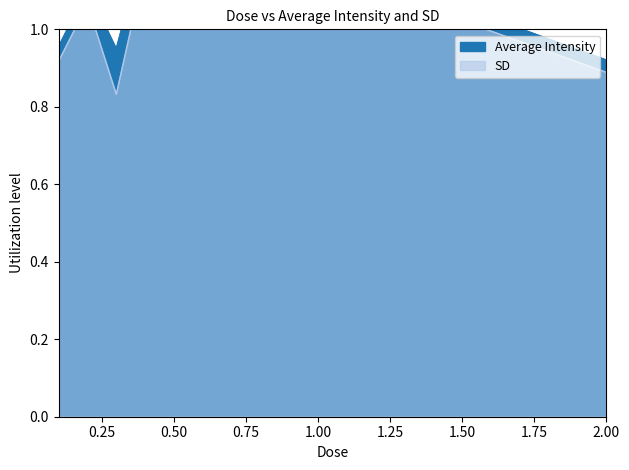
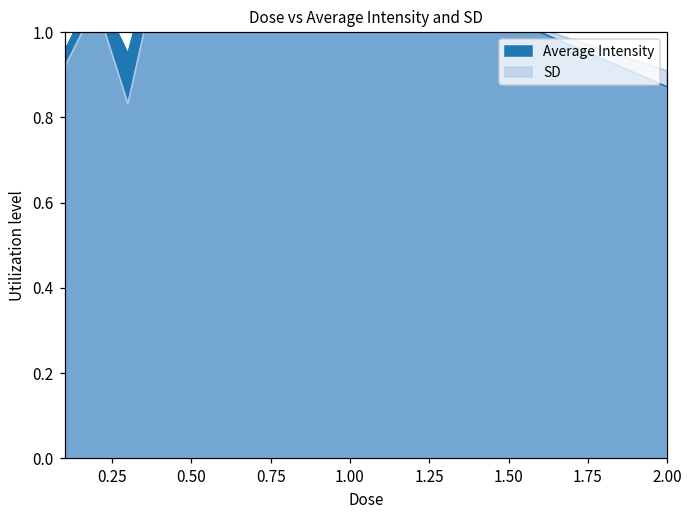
  {
    "Average Intensity": {
-     "2.00": 0.92
+     "2.00": 0.87
    },
    "SD": {
-     "2.00": 0.89
+     "2.00": 0.91
    }
  }
